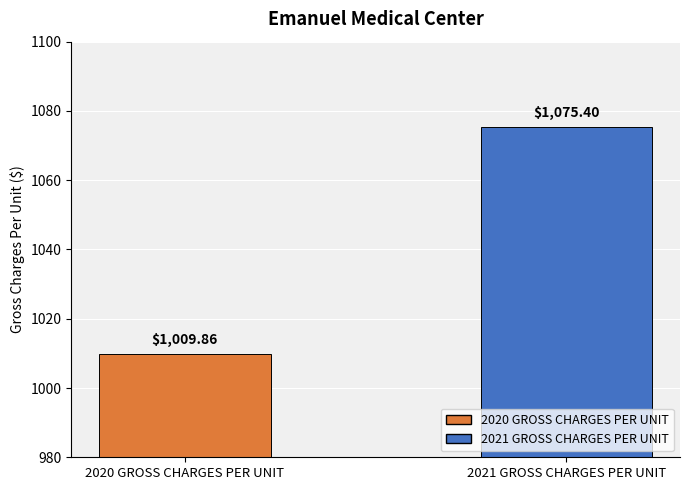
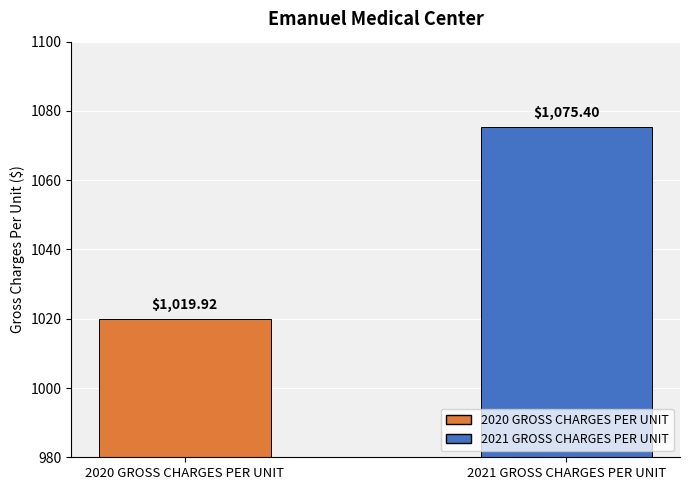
  {
-   "2020 GROSS CHARGES PER UNIT": "$1,009.86",
+   "2020 GROSS CHARGES PER UNIT": "$1,019.92",
    "2021 GROSS CHARGES PER UNIT": "$1,075.40"
  }
